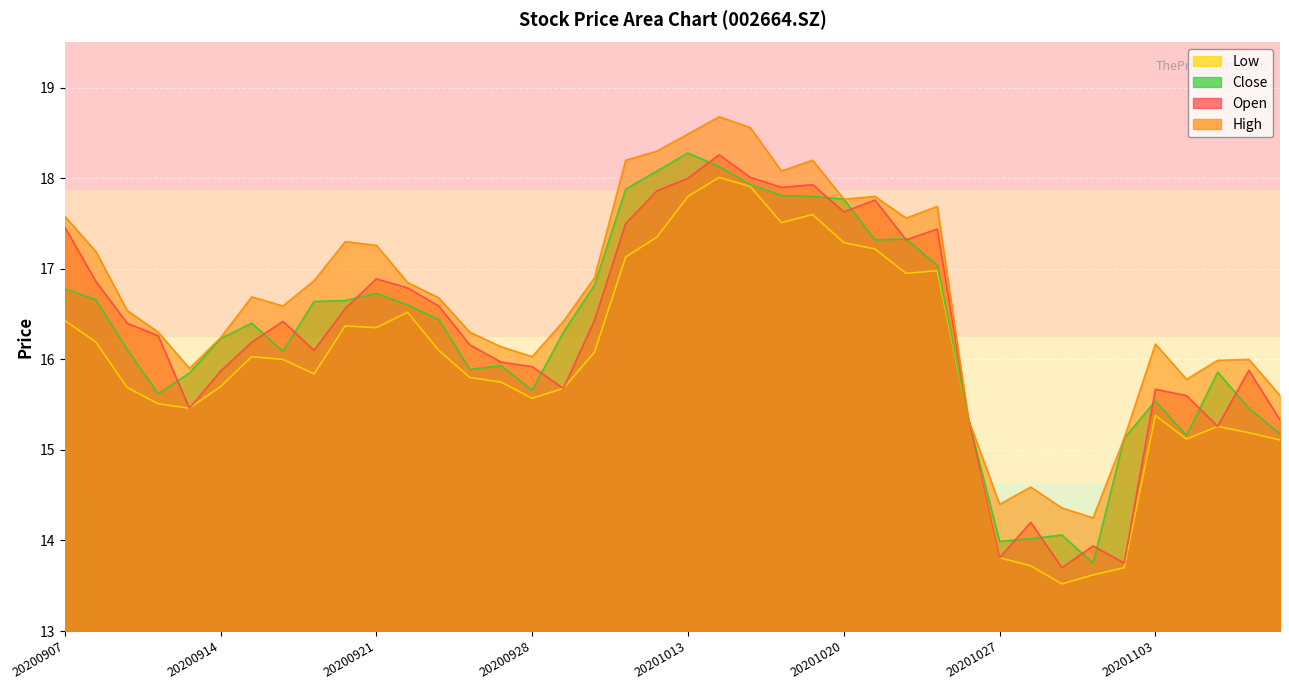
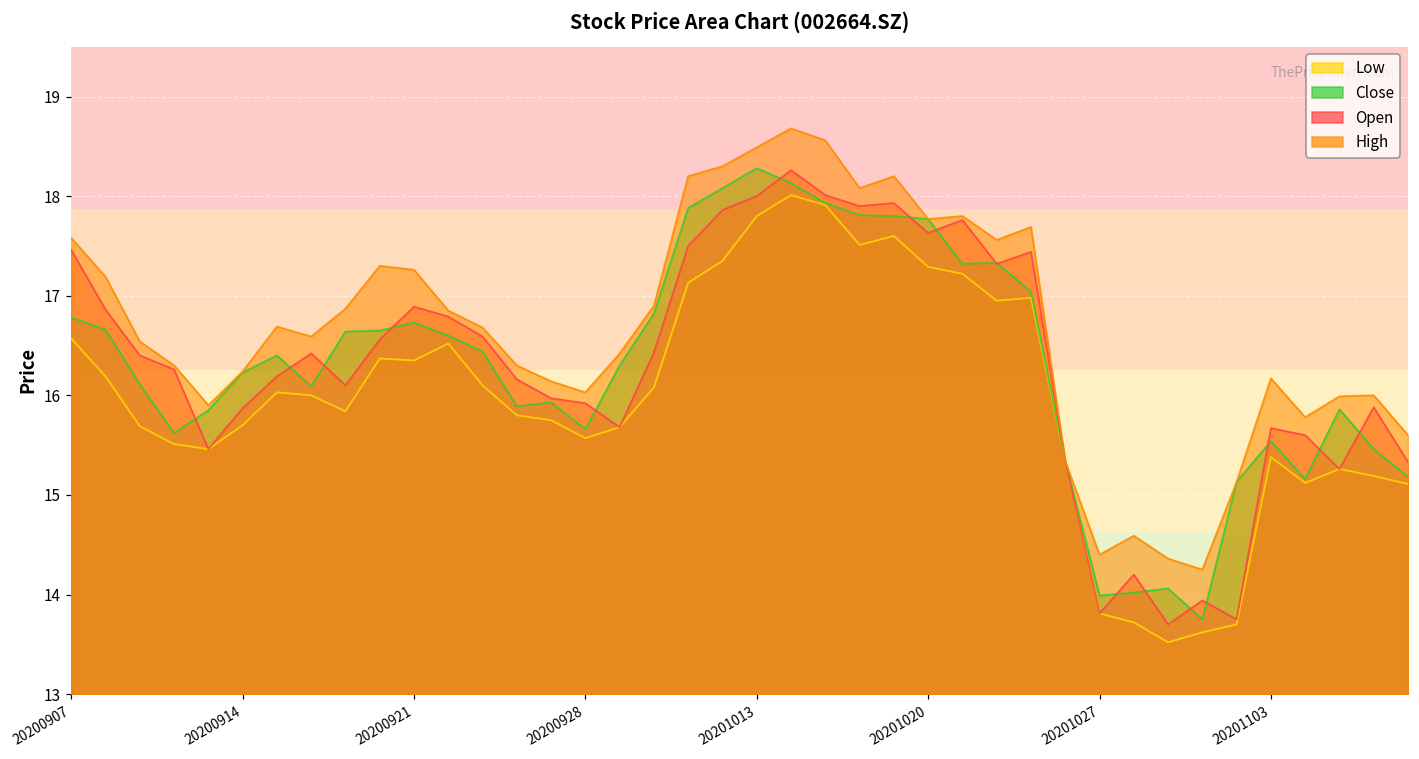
  {
    "Low": {
-     "20200907": 16.4,
+     "20200907": 16.6,
      "20200914": 15.7,
      "20200921": 16.4,
      "20200928": 15.6,
      "20201013": 17.8,
      "20201020": 17.3,
      "20201103": 15.4
    },
    "Close": {
      "20200907": 16.8,
      "20200921": 16.7,
      "20200928": 15.7,
      "20201013": 18.3,
      "20201027": 14.0,
      "20201103": 15.5
    },
    "Open": {
      "20200907": 17.5,
      "20200914": 15.9,
      "20200921": 16.9,
      "20200928": 15.9,
      "20201013": 18.0,
      "20201020": 17.6,
      "20201103": 15.7
    },
    "High": {
      "20200907": 17.6,
      "20200921": 17.3,
      "20200928": 16.0,
      "20201013": 18.5,
      "20201027": 14.4,
      "20201103": 16.2
    }
  }
